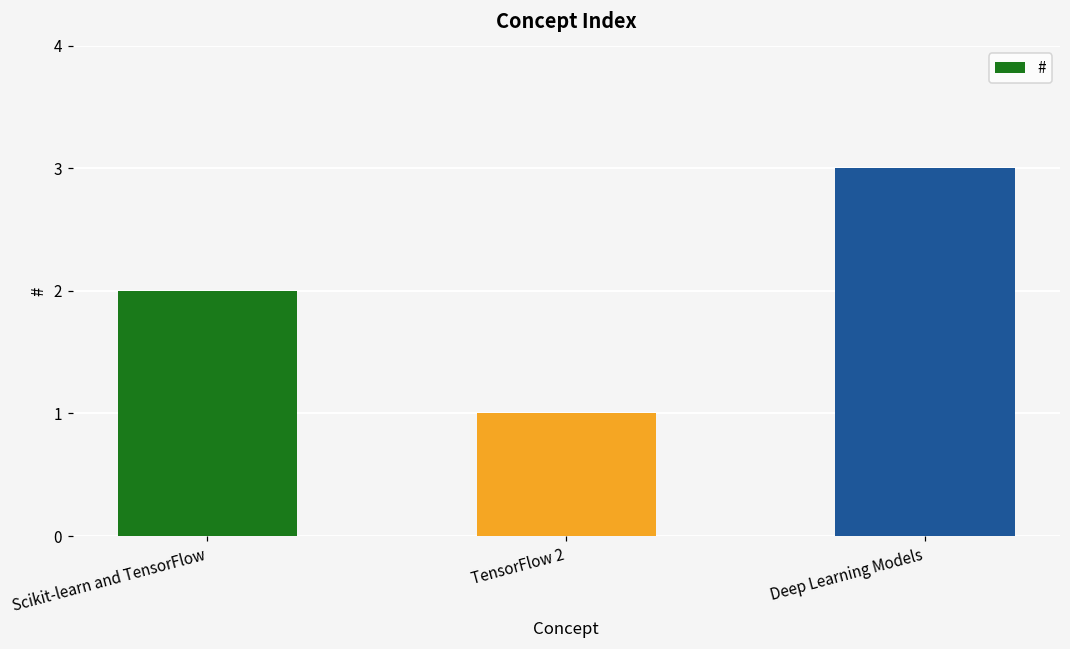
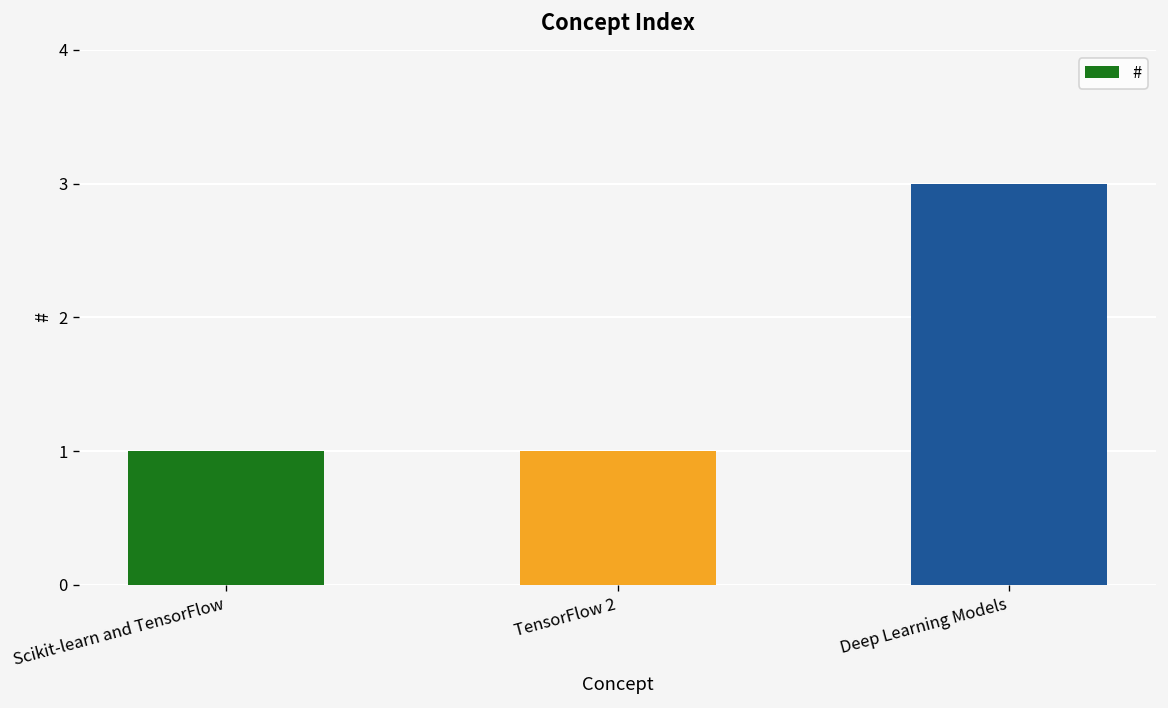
  {
-   "Scikit-learn and TensorFlow": 2,
+   "Scikit-learn and TensorFlow": 1,
    "TensorFlow 2": 1,
    "Deep Learning Models": 3
  }
